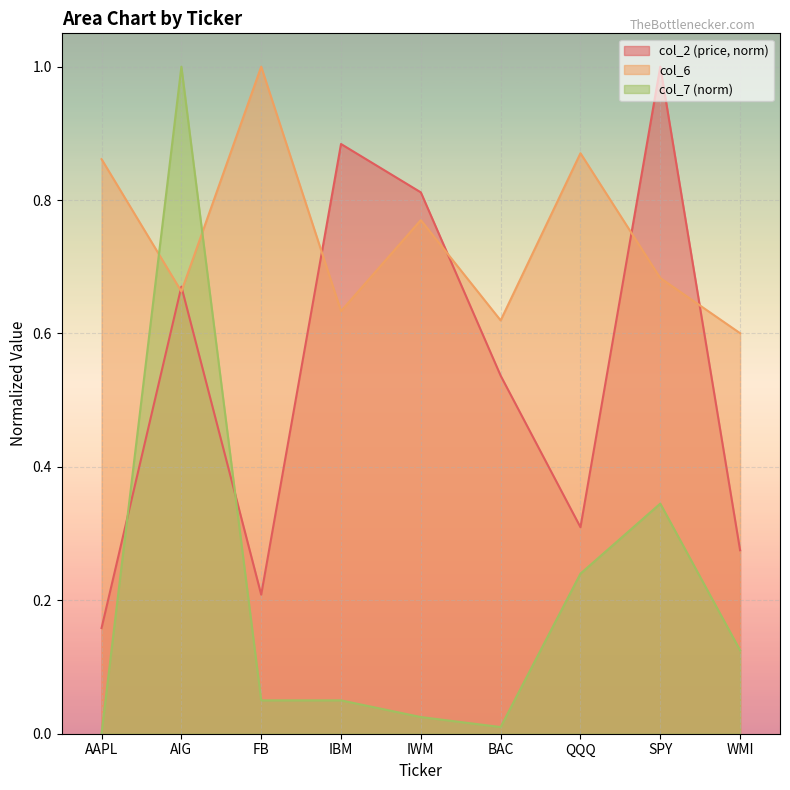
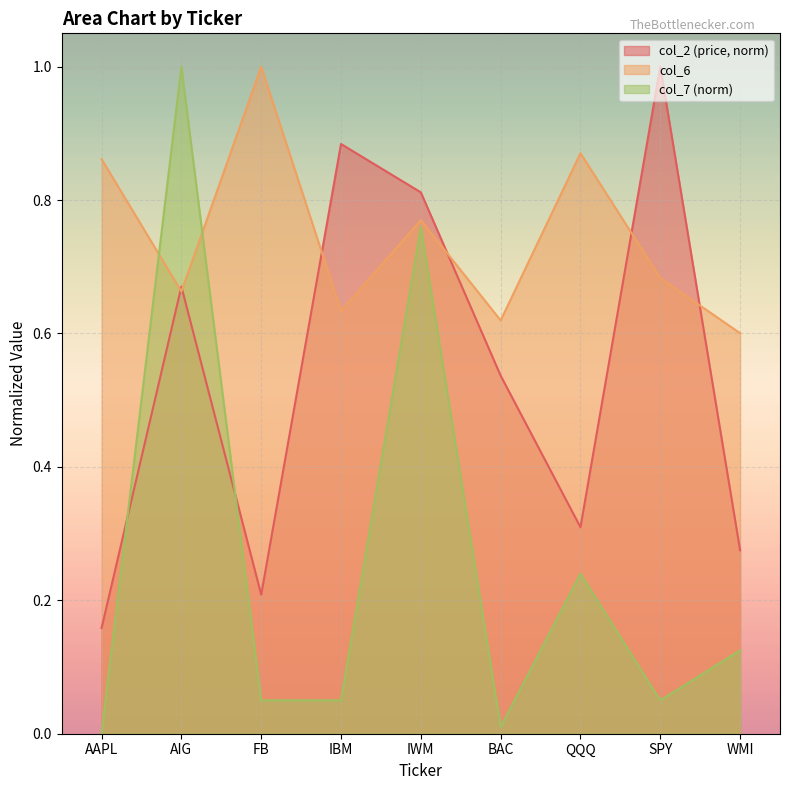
  {
    "col_7 (norm)": {
      "AAPL": 0.00,
      "AIG": 1.00,
      "FB": 0.05,
      "IBM": 0.05,
-     "IWM": 0.03,
+     "IWM": 0.76,
      "BAC": 0.01,
      "QQQ": 0.24,
-     "SPY": 0.35,
+     "SPY": 0.05,
      "WMI": 0.13
    }
  }
